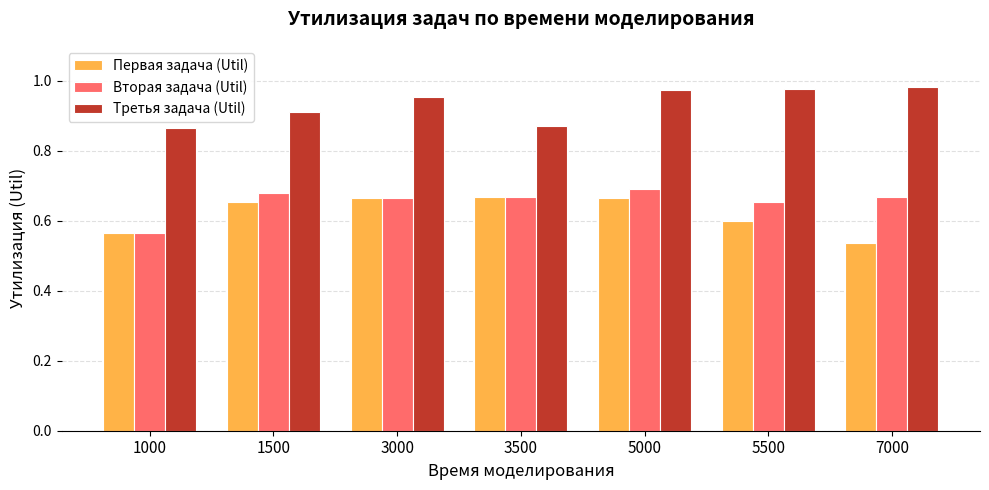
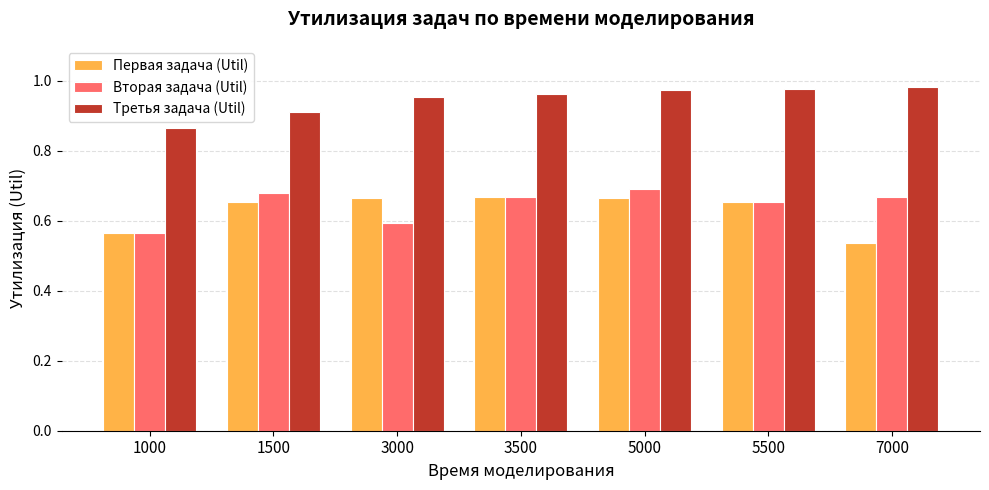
  {
    "Первая задача (Util)": {
      "1000": 0.57,
      "1500": 0.66,
      "3000": 0.66,
      "3500": 0.67,
      "5000": 0.67,
-     "5500": 0.60,
+     "5500": 0.65,
      "7000": 0.54
    },
    "Вторая задача (Util)": {
      "1000": 0.57,
      "1500": 0.68,
-     "3000": 0.66,
+     "3000": 0.60,
      "3500": 0.67,
      "5000": 0.69,
      "5500": 0.65,
      "7000": 0.67
    },
    "Третья задача (Util)": {
      "1000": 0.87,
      "1500": 0.91,
      "3000": 0.96,
-     "3500": 0.87,
+     "3500": 0.96,
      "5000": 0.97,
      "5500": 0.98,
      "7000": 0.98
    }
  }
